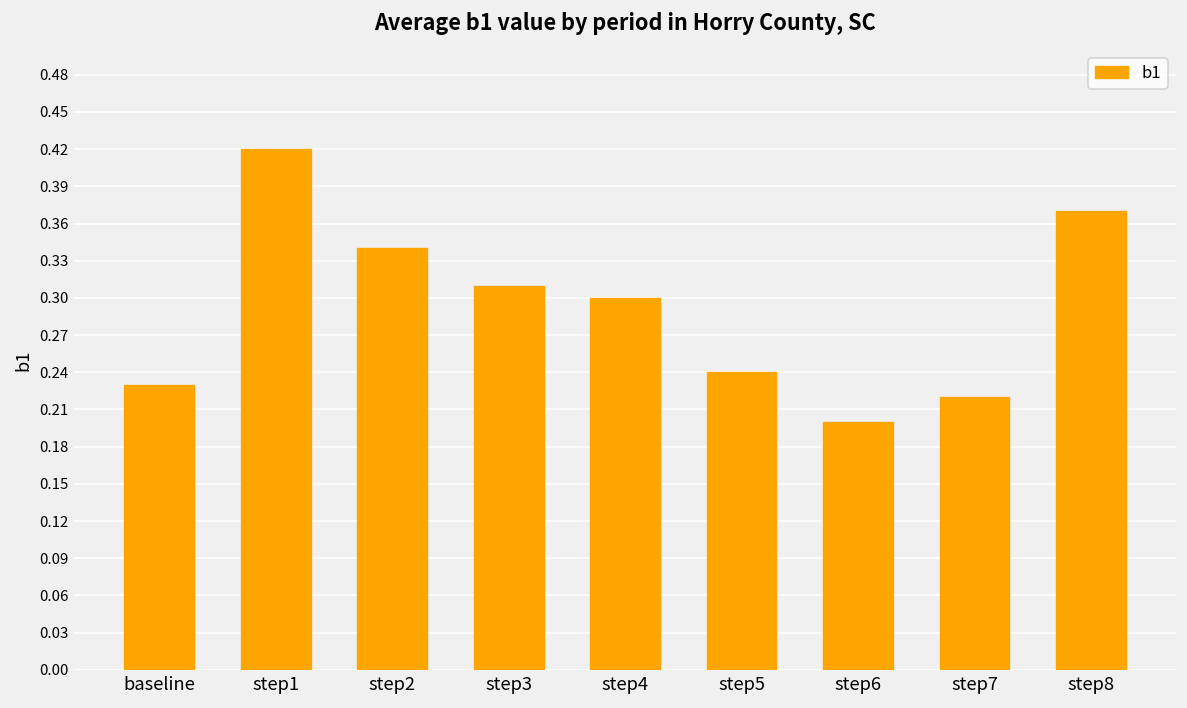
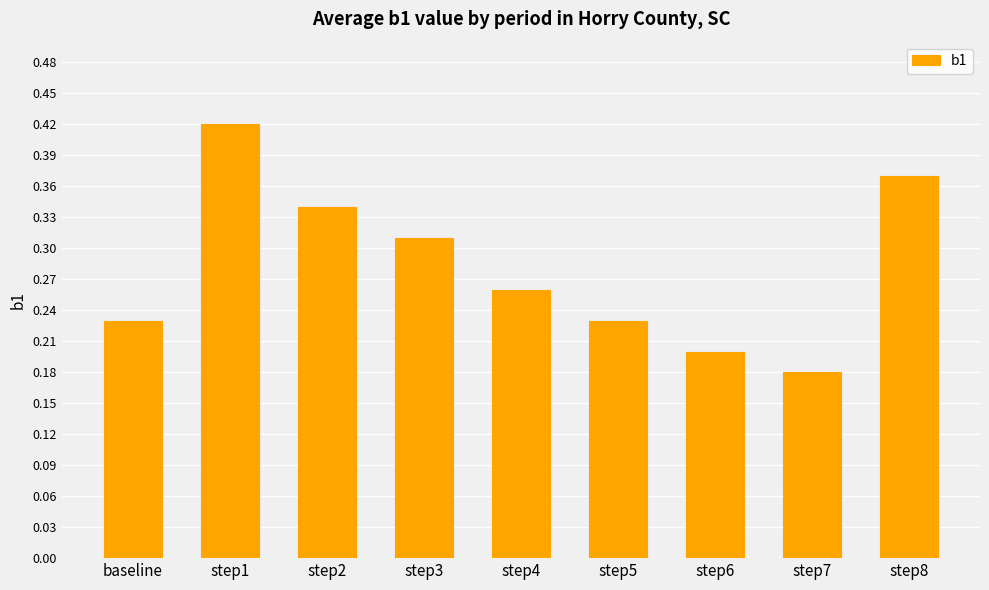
  {
    "baseline": 0.23,
    "step1": 0.42,
    "step2": 0.34,
    "step3": 0.31,
-   "step4": 0.30,
-   "step5": 0.24,
+   "step4": 0.26,
+   "step5": 0.23,
    "step6": 0.20,
-   "step7": 0.22,
+   "step7": 0.18,
    "step8": 0.37
  }
